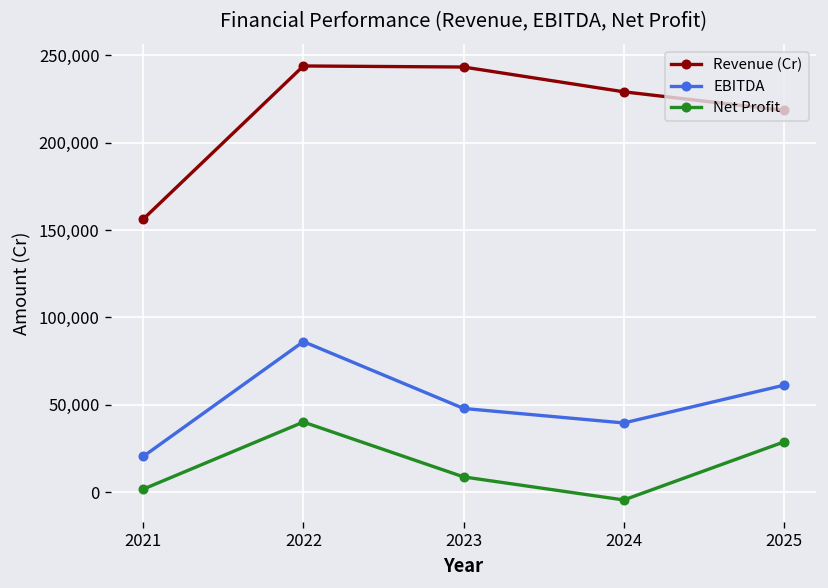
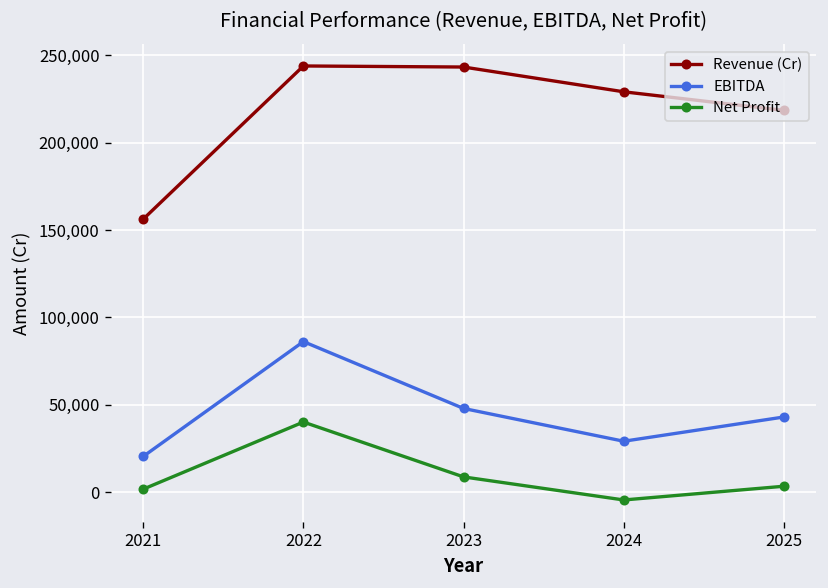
  {
    "Revenue (Cr)": {
      "2021": "156,000",
      "2022": "244,000",
      "2023": "243,000",
      "2024": "229,000"
    },
    "EBITDA": {
      "2021": "20,000",
      "2022": "86,000",
      "2023": "48,000",
-     "2024": "40,000",
-     "2025": "61,000"
+     "2024": "29,000",
+     "2025": "43,000"
    },
    "Net Profit": {
      "2021": "2,000",
      "2022": "40,000",
      "2023": "9,000",
      "2024": "-4,000",
-     "2025": "29,000"
+     "2025": "3,000"
    }
  }
